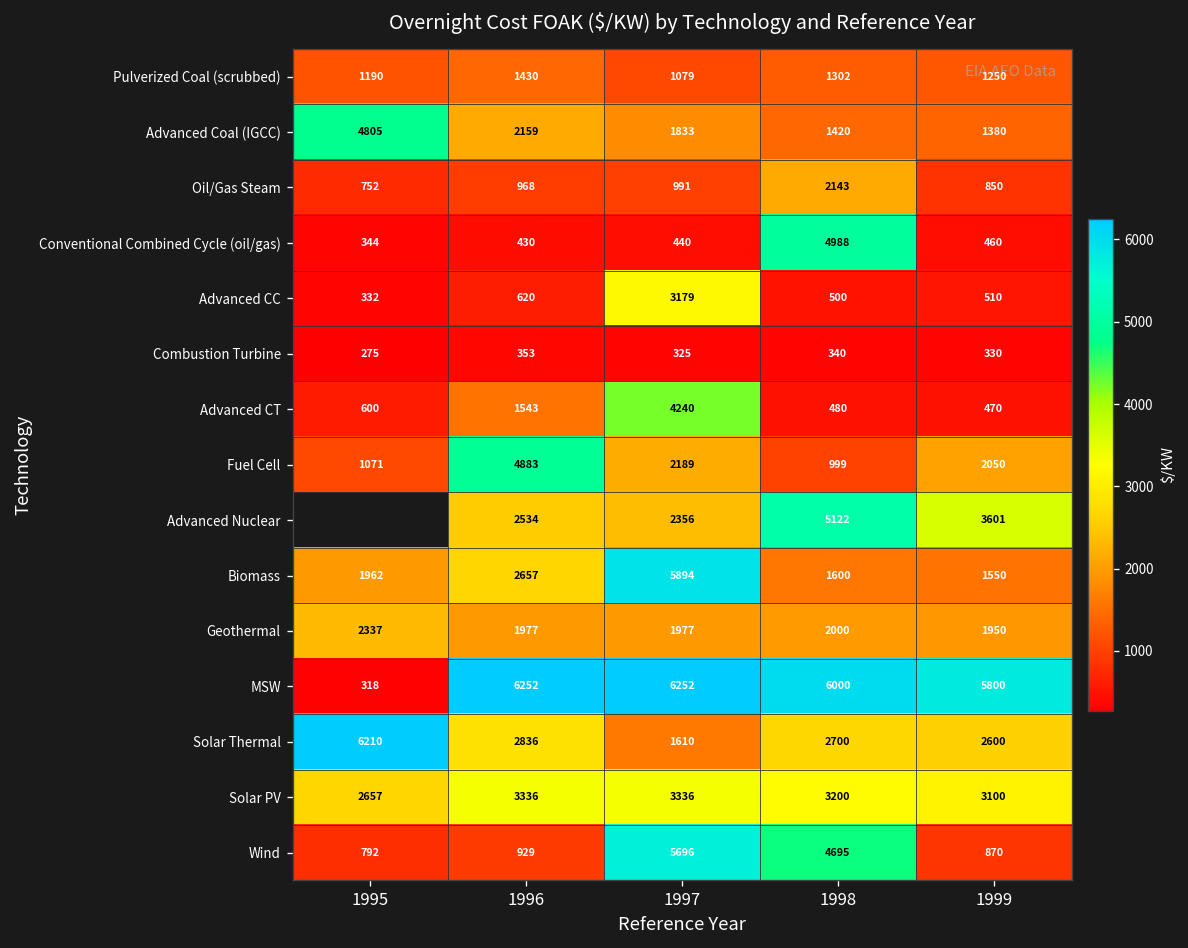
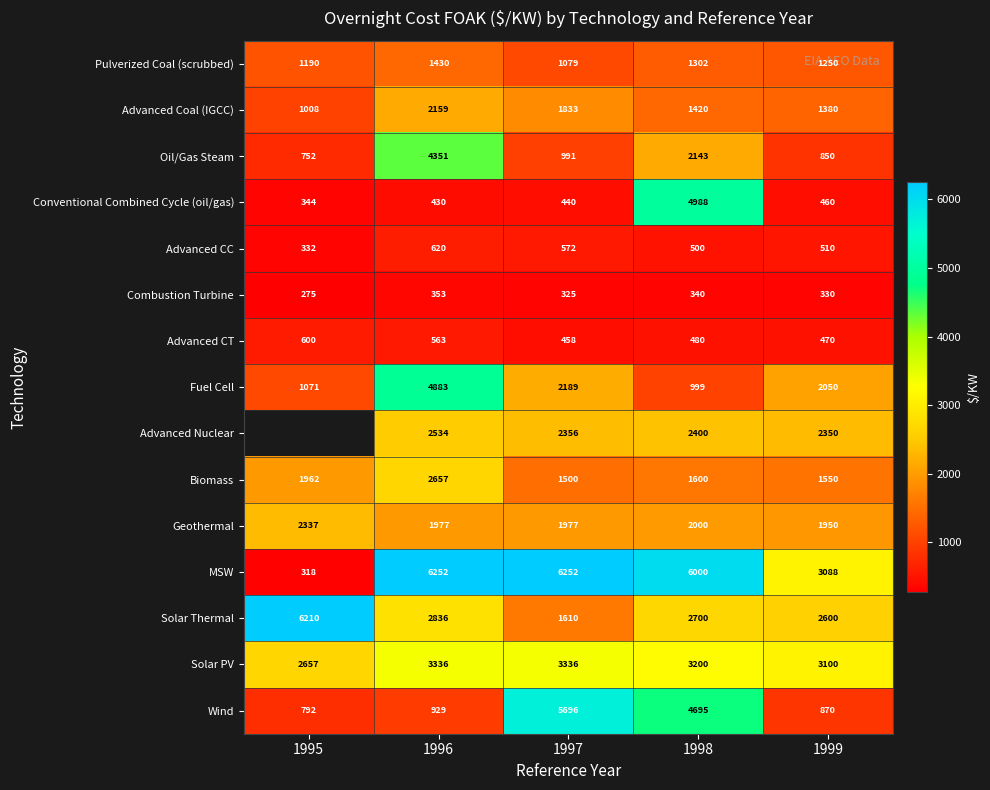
  {
    "Pulverized Coal (scrubbed)": {
      "1995": 1190,
      "1996": 1430,
      "1997": 1079,
      "1998": 1302
    },
    "Advanced Coal (IGCC)": {
-     "1995": 4805,
+     "1995": 1008,
      "1996": 2159,
      "1997": 1833,
      "1998": 1420,
      "1999": 1380
    },
    "Oil/Gas Steam": {
      "1995": 752,
-     "1996": 968,
+     "1996": 4351,
      "1997": 991,
      "1998": 2143,
      "1999": 850
    },
    "Conventional Combined Cycle (oil/gas)": {
      "1995": 344,
      "1996": 430,
      "1997": 440,
      "1998": 4988,
      "1999": 460
    },
    "Advanced CC": {
      "1995": 332,
      "1996": 620,
-     "1997": 3179,
+     "1997": 572,
      "1998": 500,
      "1999": 510
    },
    "Combustion Turbine": {
      "1995": 275,
      "1996": 353,
      "1997": 325,
      "1998": 340,
      "1999": 330
    },
    "Advanced CT": {
      "1995": 600,
-     "1996": 1543,
-     "1997": 4240,
+     "1996": 563,
+     "1997": 458,
      "1998": 480,
      "1999": 470
    },
    "Fuel Cell": {
      "1995": 1071,
      "1996": 4883,
      "1997": 2189,
      "1998": 999,
      "1999": 2050
    },
    "Advanced Nuclear": {
      "1996": 2534,
      "1997": 2356,
-     "1998": 5122,
-     "1999": 3601
+     "1998": 2400,
+     "1999": 2350
    },
    "Biomass": {
      "1995": 1962,
      "1996": 2657,
-     "1997": 5894,
+     "1997": 1500,
      "1998": 1600,
      "1999": 1550
    },
    "Geothermal": {
      "1995": 2337,
      "1996": 1977,
      "1997": 1977,
      "1998": 2000,
      "1999": 1950
    },
    "MSW": {
      "1995": 318,
      "1996": 6252,
      "1997": 6252,
      "1998": 6000,
-     "1999": 5800
+     "1999": 3088
    },
    "Solar Thermal": {
      "1995": 6210,
      "1996": 2836,
      "1997": 1610,
      "1998": 2700,
      "1999": 2600
    },
    "Solar PV": {
      "1995": 2657,
      "1996": 3336,
      "1997": 3336,
      "1998": 3200,
      "1999": 3100
    },
    "Wind": {
      "1995": 792,
      "1996": 929,
      "1997": 5696,
      "1998": 4695,
      "1999": 870
    }
  }
